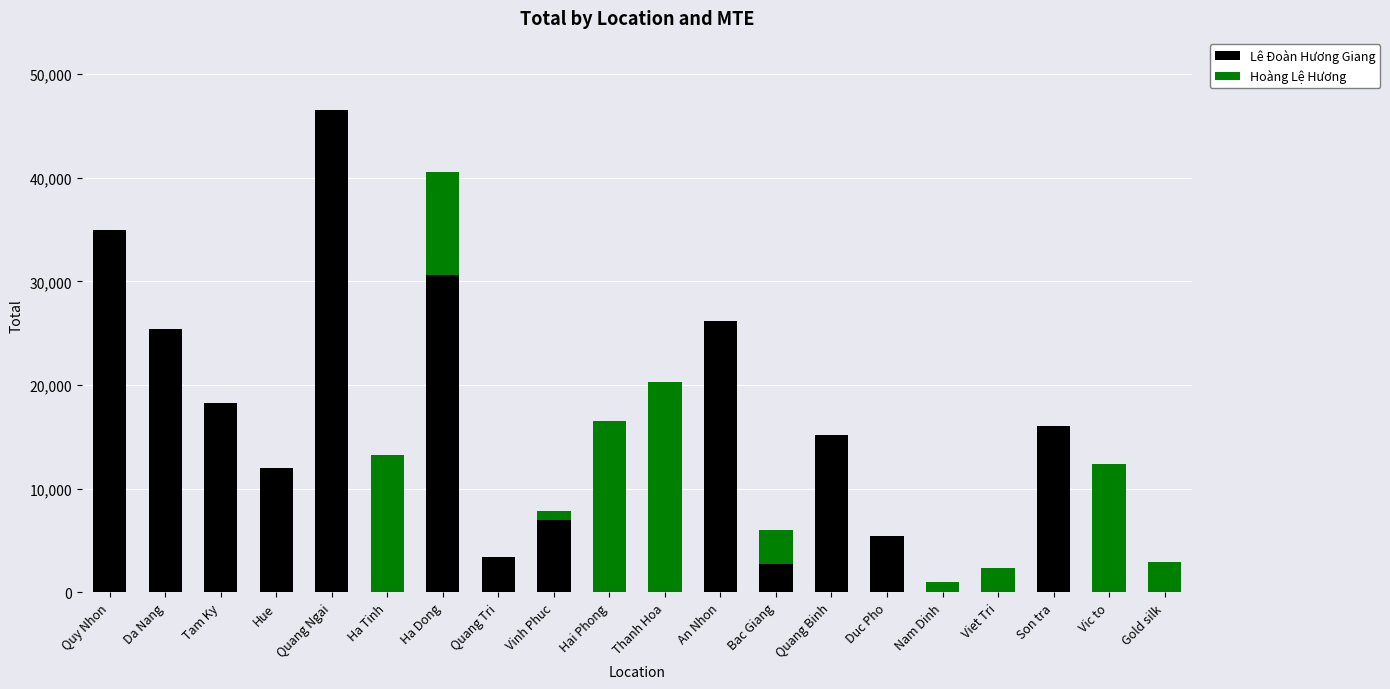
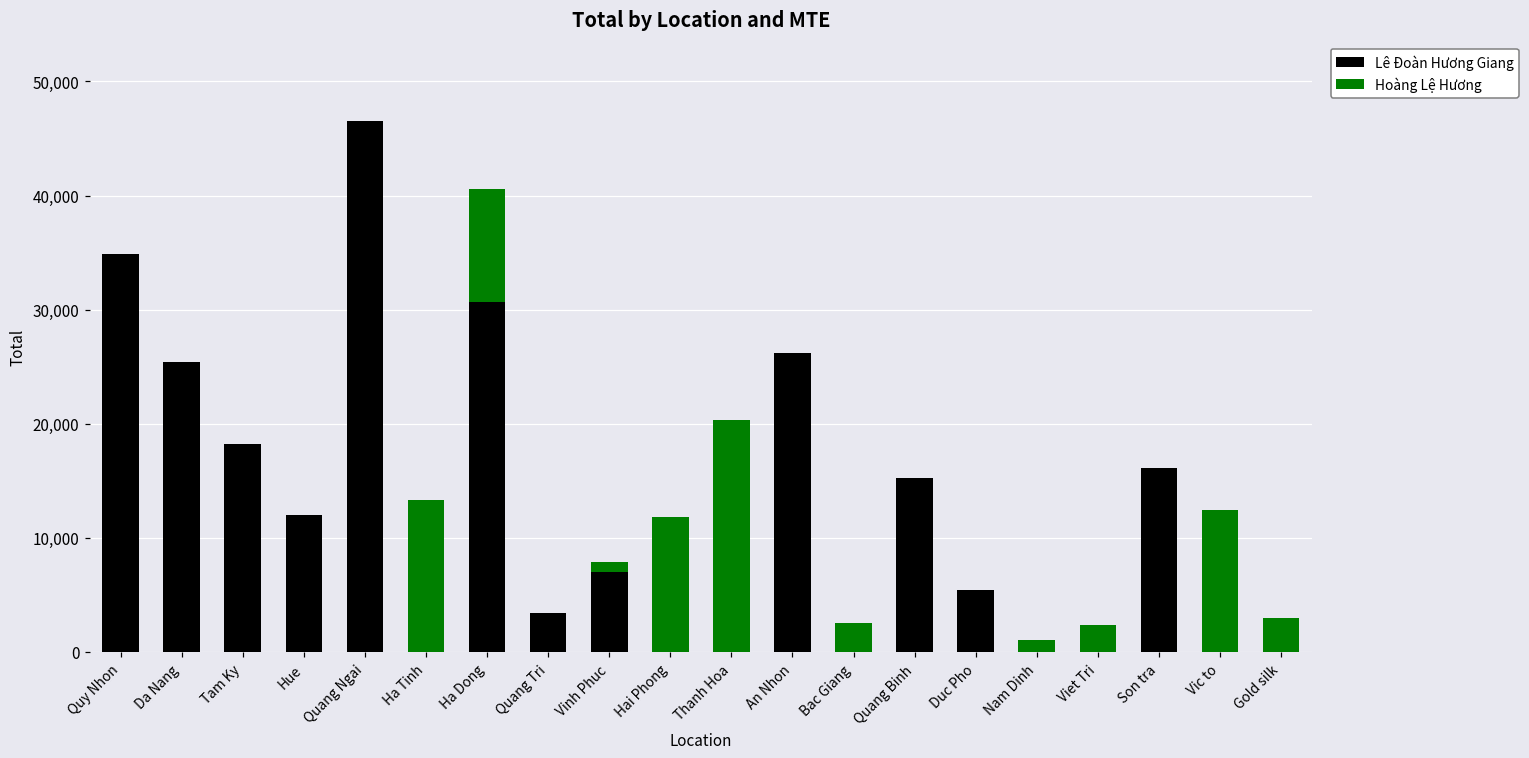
  {
    "Lê Đoàn Hương Giang": {
      "Quy Nhon": "34,900",
      "Da Nang": "25,400",
      "Tam Ky": "18,200",
      "Hue": "12,000",
      "Quang Ngai": "46,500",
      "Ha Tinh": "0",
      "Ha Dong": "30,600",
      "Quang Tri": "3,400",
      "Vinh Phuc": "7,000",
      "Hai Phong": "0",
      "Thanh Hoa": "0",
      "An Nhon": "26,200",
-     "Bac Giang": "2,700",
+     "Bac Giang": "0",
      "Quang Binh": "15,200",
      "Duc Pho": "5,400",
      "Nam Dinh": "0",
      "Viet Tri": "0",
      "Son tra": "16,100",
      "Vic to": "0",
      "Gold silk": "0"
    },
    "Hoàng Lệ Hương": {
      "Quy Nhon": "0",
      "Da Nang": "0",
      "Tam Ky": "0",
      "Hue": "0",
      "Quang Ngai": "0",
      "Ha Tinh": "13,300",
      "Ha Dong": "9,900",
      "Quang Tri": "0",
      "Vinh Phuc": "900",
-     "Hai Phong": "16,600",
+     "Hai Phong": "11,800",
      "Thanh Hoa": "20,300",
      "An Nhon": "0",
-     "Bac Giang": "3,300",
+     "Bac Giang": "2,500",
      "Quang Binh": "0",
      "Duc Pho": "0",
      "Nam Dinh": "1,000",
      "Viet Tri": "2,300",
      "Son tra": "0",
      "Vic to": "12,400",
      "Gold silk": "3,000"
    }
  }
